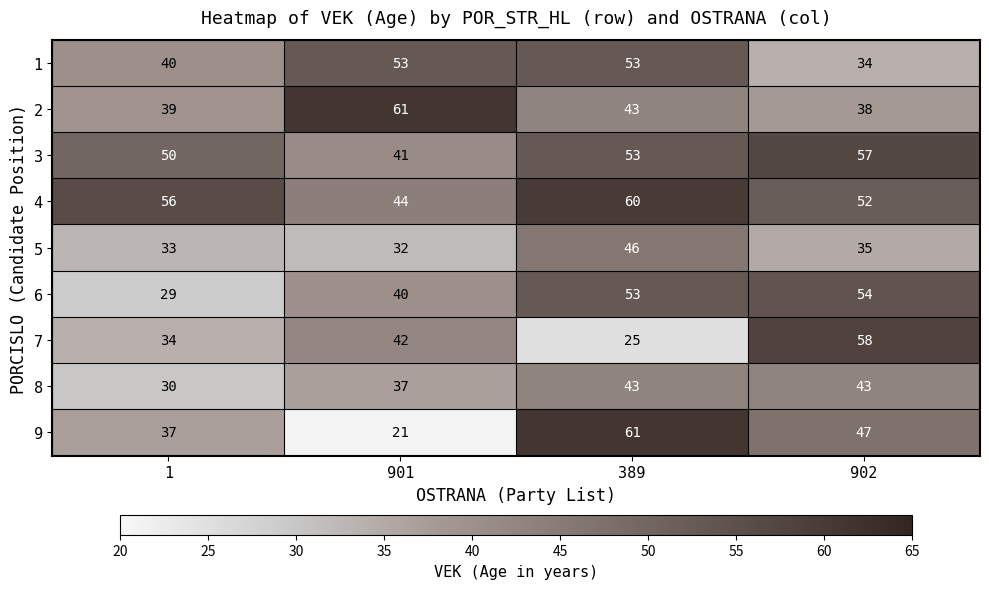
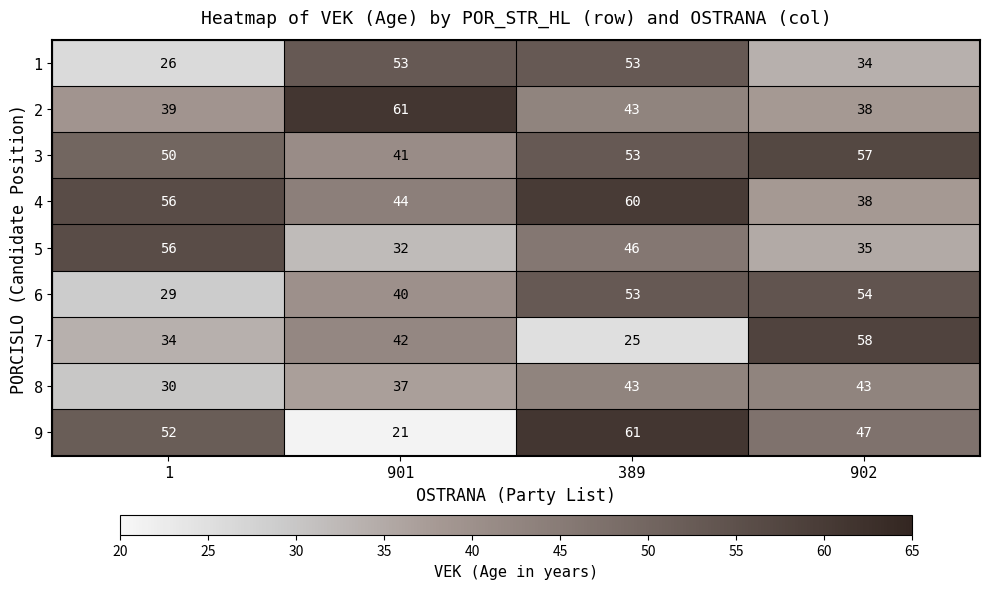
  {
    "1": {
-     "1": 40,
+     "1": 26,
      "901": 53,
      "389": 53,
      "902": 34
    },
    "2": {
      "1": 39,
      "901": 61,
      "389": 43,
      "902": 38
    },
    "3": {
      "1": 50,
      "901": 41,
      "389": 53,
      "902": 57
    },
    "4": {
      "1": 56,
      "901": 44,
      "389": 60,
-     "902": 52
+     "902": 38
    },
    "5": {
-     "1": 33,
+     "1": 56,
      "901": 32,
      "389": 46,
      "902": 35
    },
    "6": {
      "1": 29,
      "901": 40,
      "389": 53,
      "902": 54
    },
    "7": {
      "1": 34,
      "901": 42,
      "389": 25,
      "902": 58
    },
    "8": {
      "1": 30,
      "901": 37,
      "389": 43,
      "902": 43
    },
    "9": {
-     "1": 37,
+     "1": 52,
      "901": 21,
      "389": 61,
      "902": 47
    }
  }
